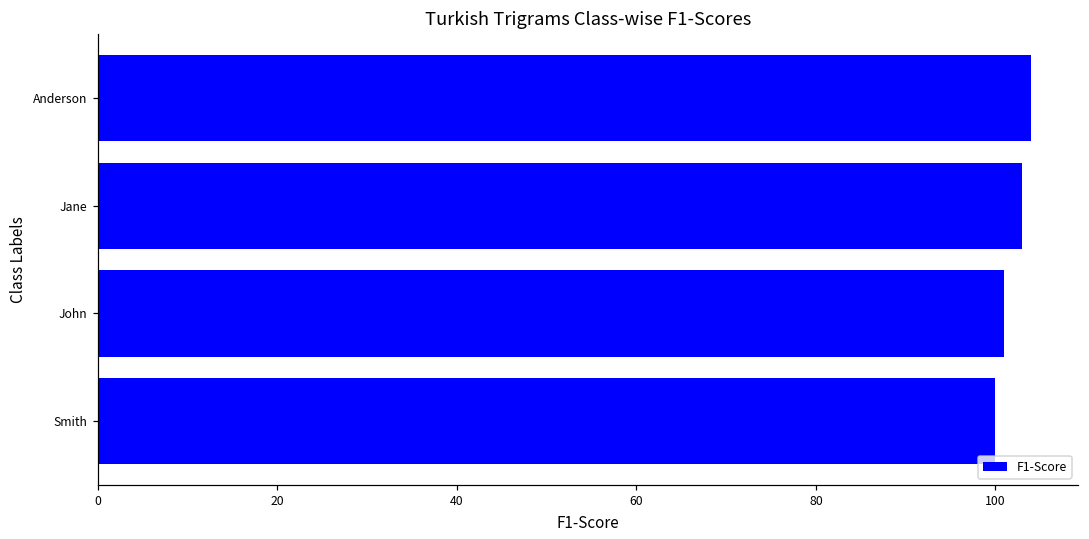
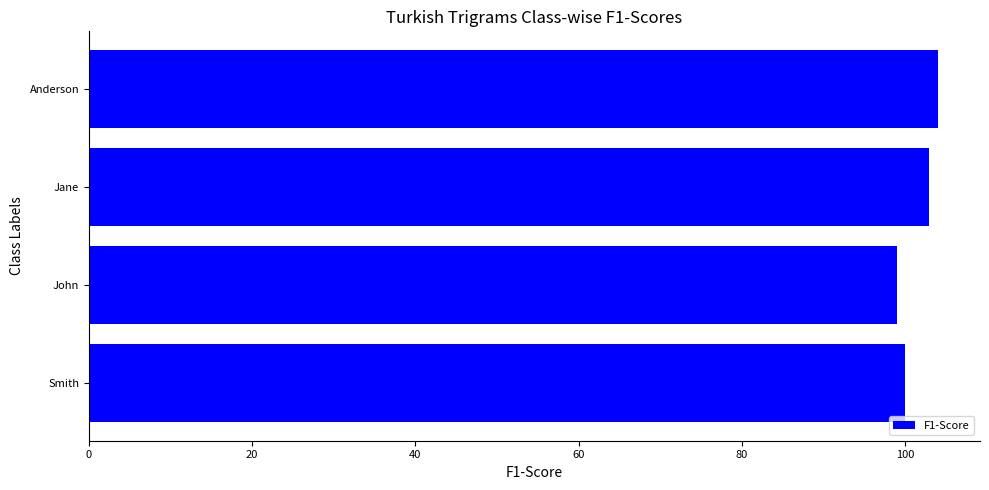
  {
    "Anderson": 104,
    "Jane": 103,
-   "John": 101,
+   "John": 99,
    "Smith": 100
  }
